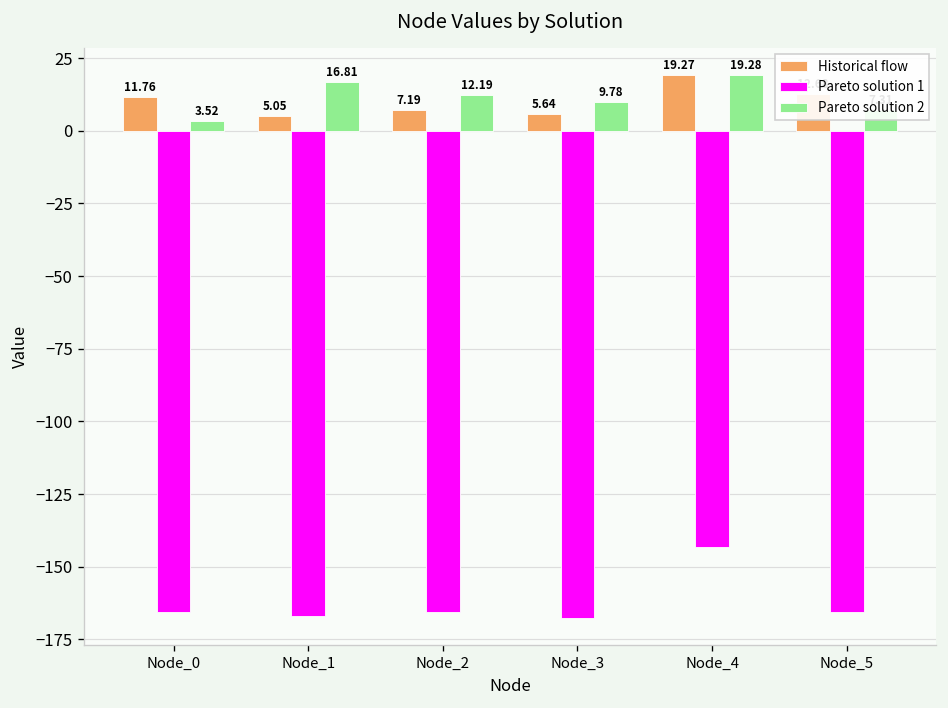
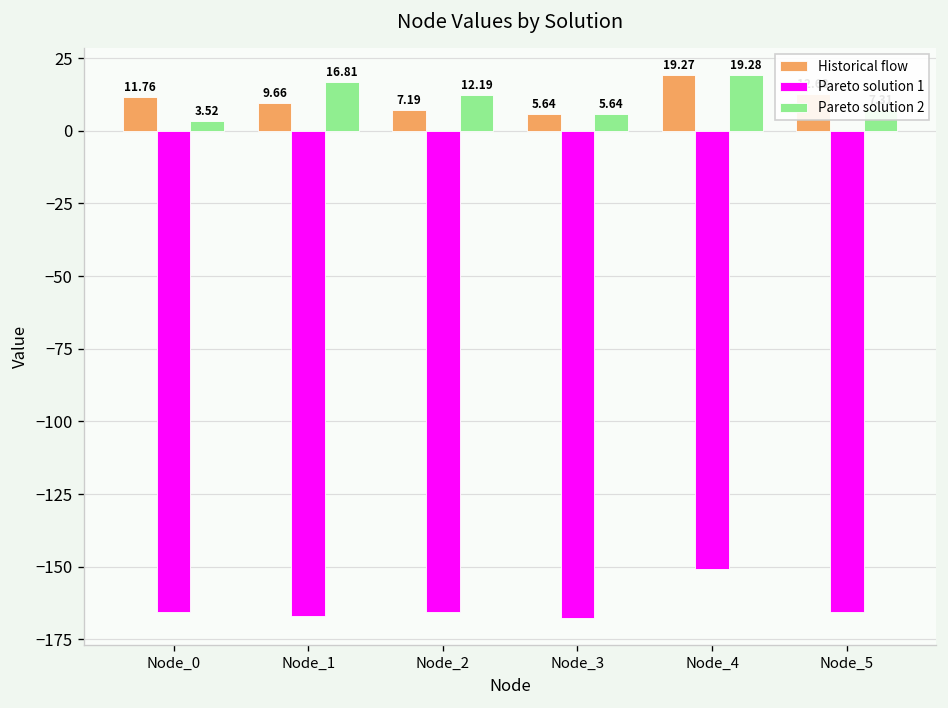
  {
    "Historical flow": {
      "Node_0": 11.76,
-     "Node_1": 5.05,
+     "Node_1": 9.66,
      "Node_2": 7.19,
      "Node_3": 5.64,
      "Node_4": 19.27
    },
    "Pareto solution 1": {
      "Node_0": -165,
      "Node_1": -167,
      "Node_2": -166,
      "Node_3": -168,
-     "Node_4": -143,
+     "Node_4": -151,
      "Node_5": -166
    },
    "Pareto solution 2": {
      "Node_0": 3.52,
      "Node_1": 16.81,
      "Node_2": 12.19,
-     "Node_3": 9.78,
+     "Node_3": 5.64,
      "Node_4": 19.28
    }
  }
